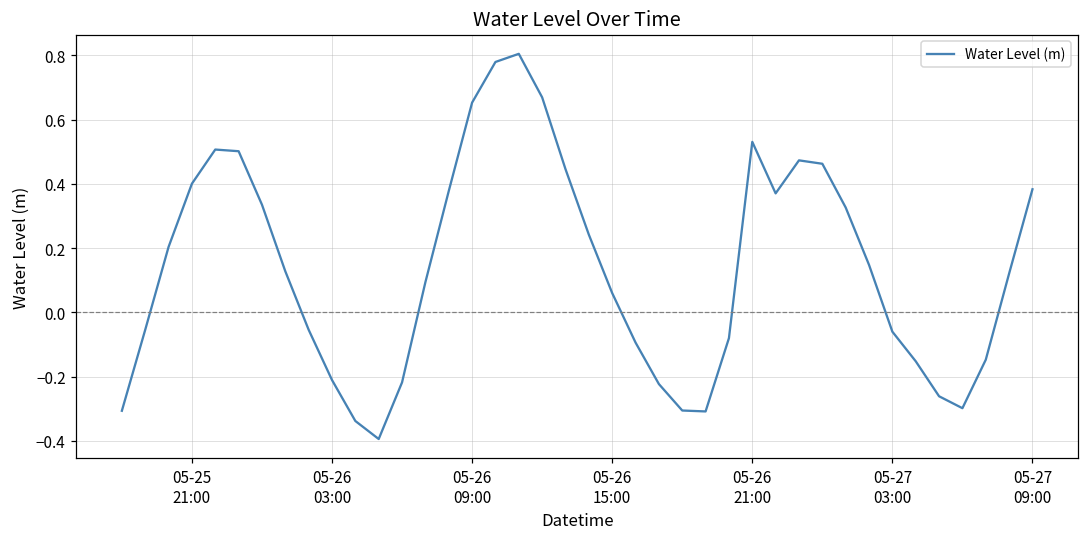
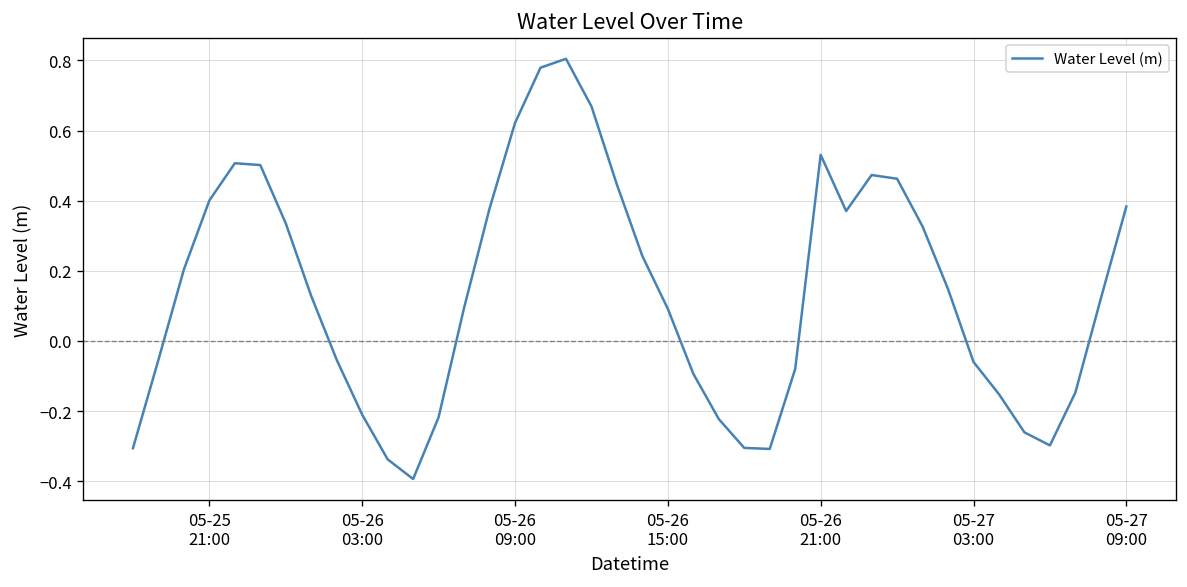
  {
    "05-25 21:00": 0.40,
    "05-26 03:00": -0.21,
-   "05-26 09:00": 0.65,
-   "05-26 15:00": 0.06,
+   "05-26 09:00": 0.62,
+   "05-26 15:00": 0.09,
    "05-26 21:00": 0.53,
    "05-27 03:00": -0.06,
    "05-27 09:00": 0.38
  }
